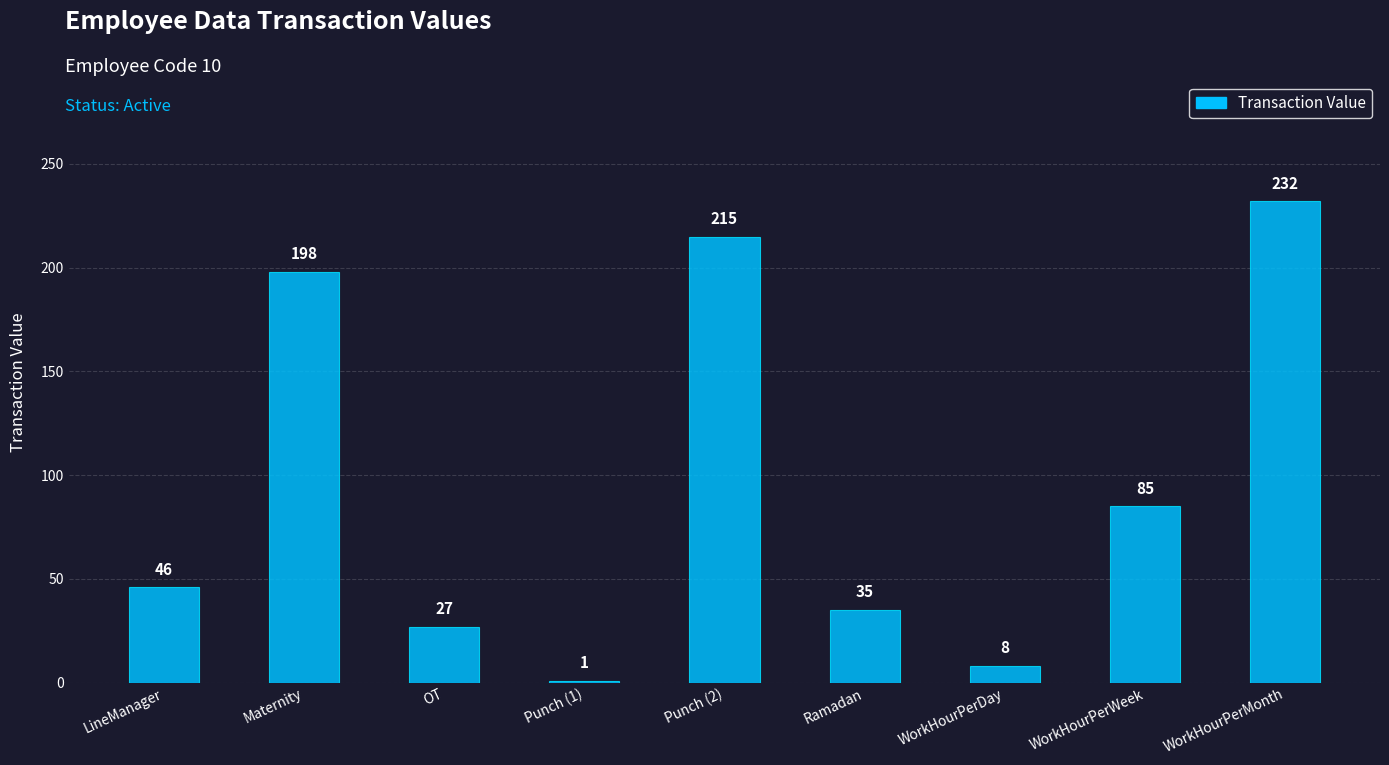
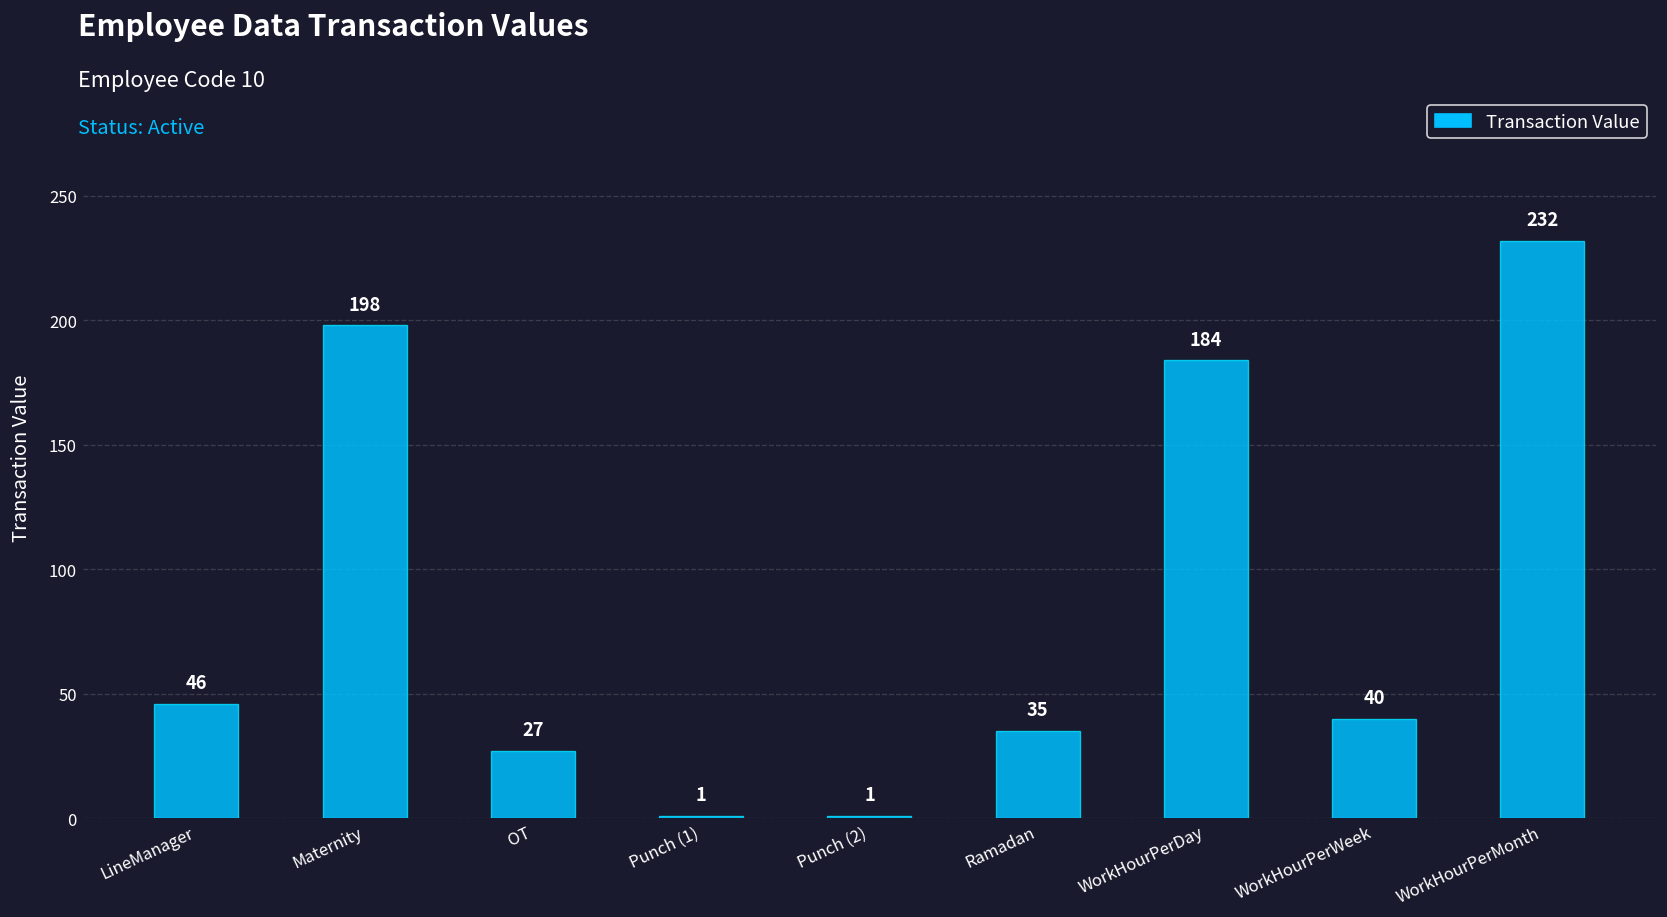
  {
    "LineManager": 46,
    "Maternity": 198,
    "OT": 27,
    "Punch (1)": 1,
-   "Punch (2)": 215,
+   "Punch (2)": 1,
    "Ramadan": 35,
-   "WorkHourPerDay": 8,
-   "WorkHourPerWeek": 85,
+   "WorkHourPerDay": 184,
+   "WorkHourPerWeek": 40,
    "WorkHourPerMonth": 232
  }
